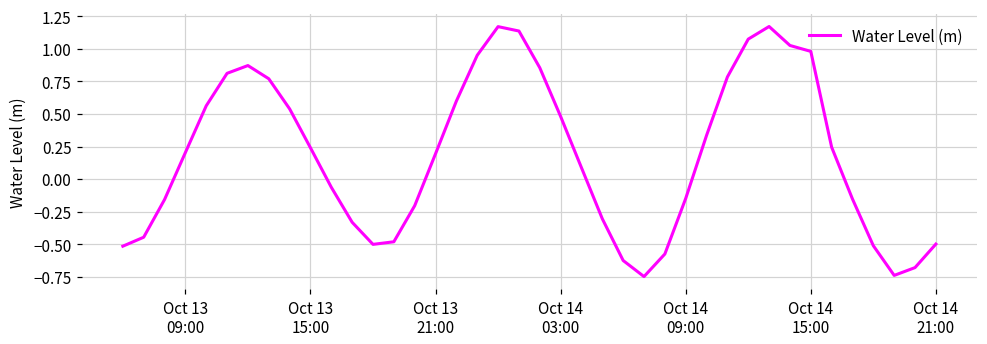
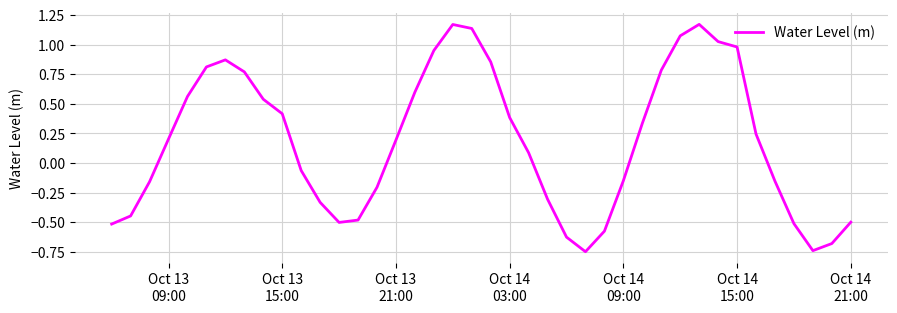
  {
    "Oct 13 09:00": 0.20,
-   "Oct 13 15:00": 0.24,
+   "Oct 13 15:00": 0.42,
    "Oct 13 21:00": 0.19,
-   "Oct 14 03:00": 0.48,
+   "Oct 14 03:00": 0.38,
    "Oct 14 09:00": -0.15,
    "Oct 14 15:00": 0.98,
    "Oct 14 21:00": -0.50
  }
